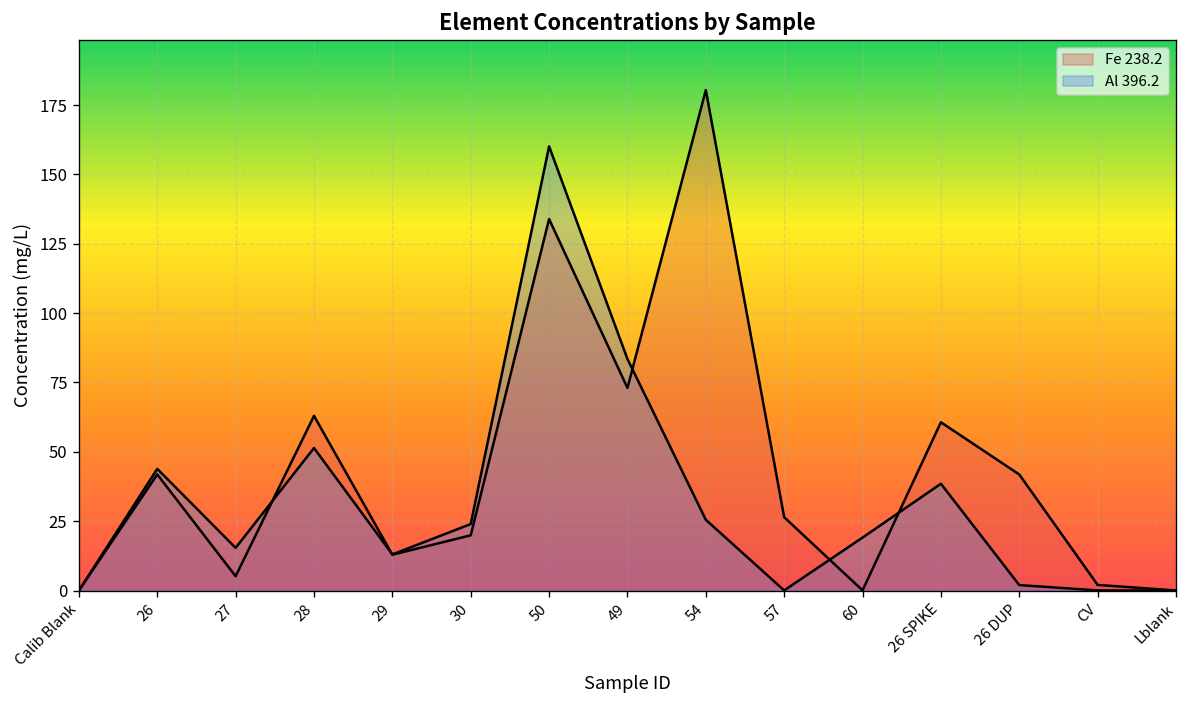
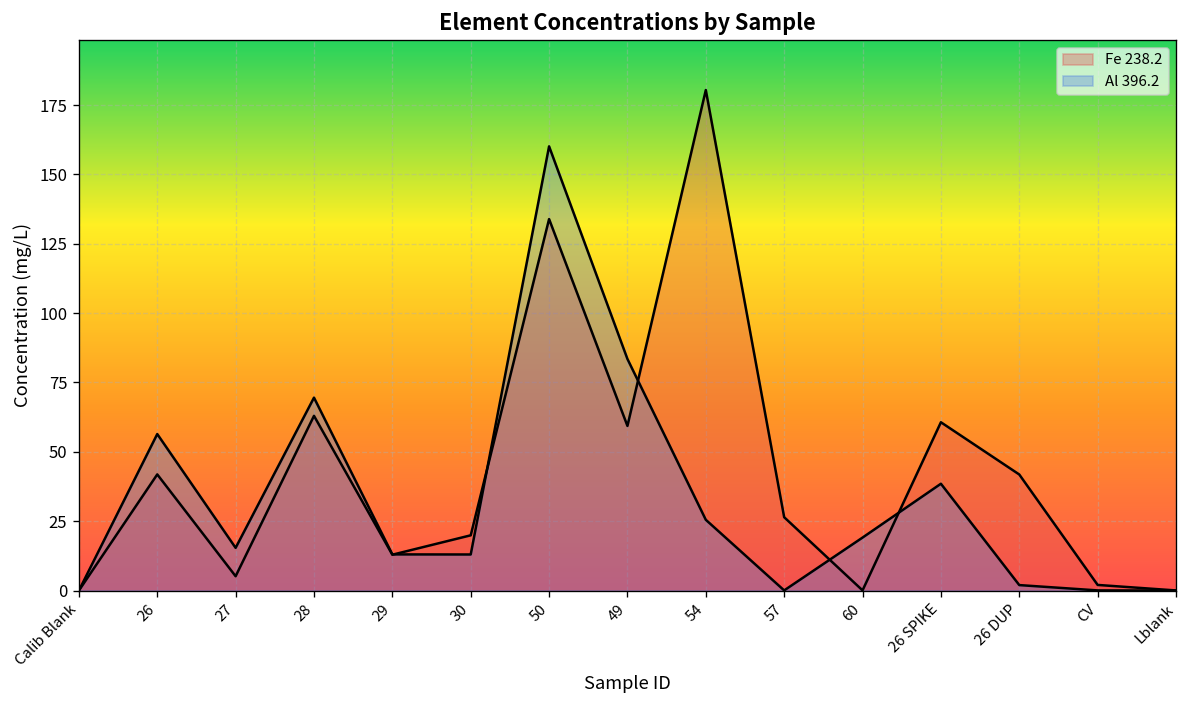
  {
    "Fe 238.2": {
      "26": 42,
      "27": 5,
      "28": 63,
      "30": 20,
      "50": 134,
-     "49": 73,
+     "49": 59,
      "54": 180,
      "57": 26,
      "60": 0,
      "26 SPIKE": 61,
      "26 DUP": 42,
      "CV": 2
    },
    "Al 396.2": {
-     "26": 44,
+     "26": 56,
      "27": 15,
-     "28": 51,
-     "30": 24,
+     "28": 70,
+     "30": 13,
      "50": 160,
      "49": 83,
      "54": 26,
      "57": 0,
      "60": 19,
      "26 SPIKE": 39,
      "26 DUP": 2,
      "CV": 0
    }
  }
